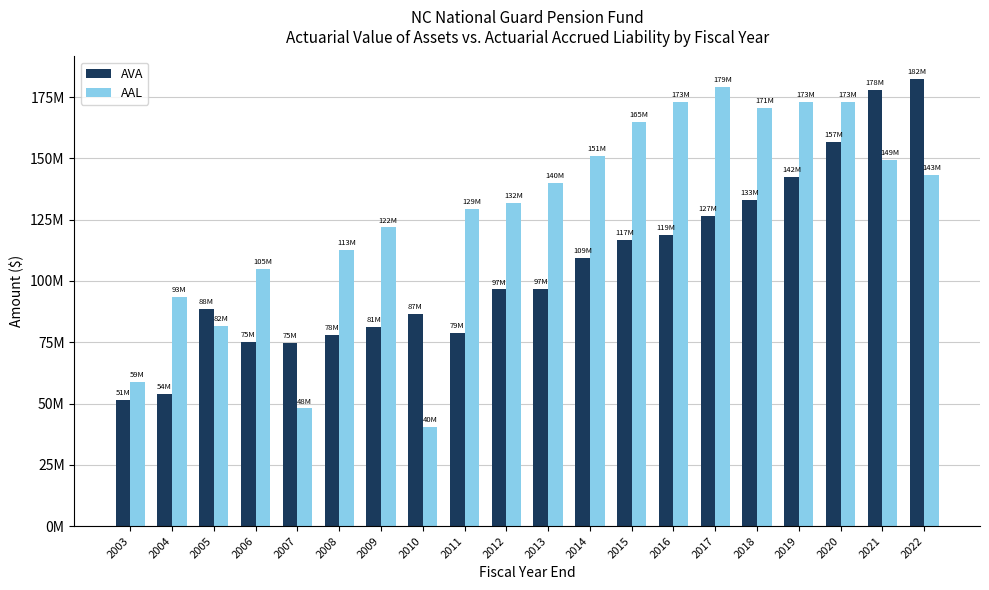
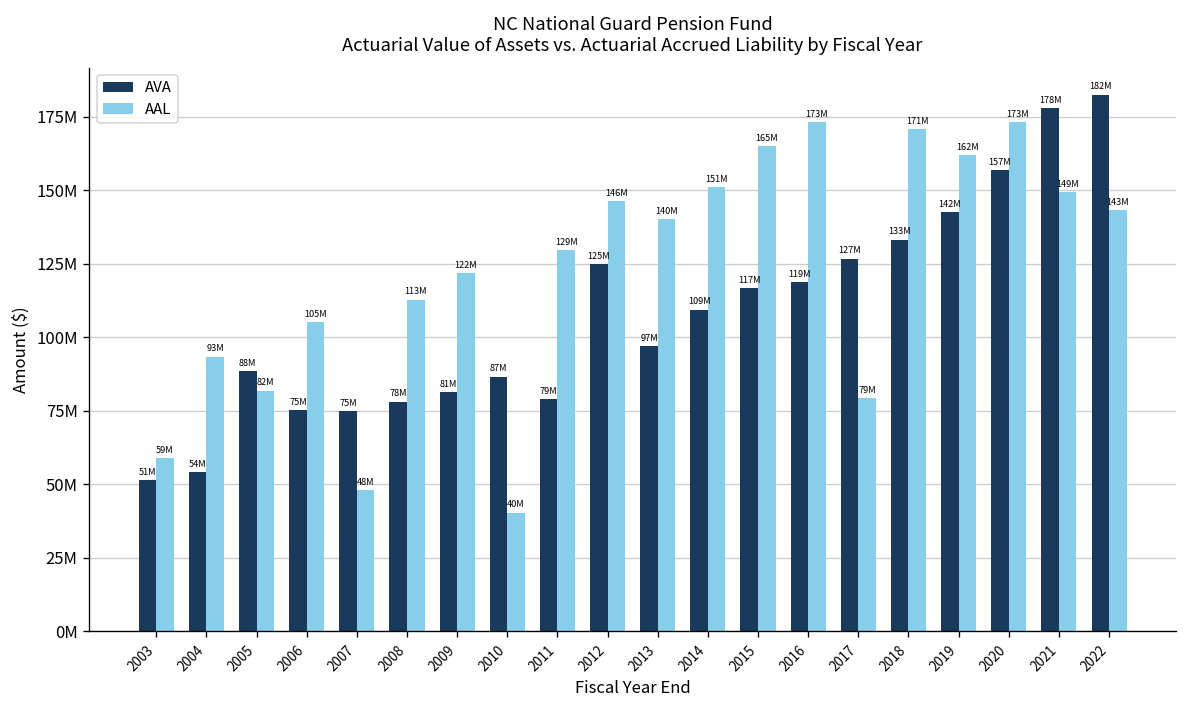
  {
    "AVA": {
      "2003": "51M",
      "2004": "54M",
      "2005": "88M",
      "2006": "75M",
      "2007": "75M",
      "2008": "78M",
      "2009": "81M",
      "2010": "87M",
      "2011": "79M",
-     "2012": "97M",
+     "2012": "125M",
      "2013": "97M",
      "2014": "109M",
      "2015": "117M",
      "2016": "119M",
      "2017": "127M",
      "2018": "133M",
      "2019": "142M",
      "2020": "157M",
      "2021": "178M",
      "2022": "182M"
    },
    "AAL": {
      "2003": "59M",
      "2004": "93M",
      "2005": "82M",
      "2006": "105M",
      "2007": "48M",
      "2008": "113M",
      "2009": "122M",
      "2010": "40M",
      "2011": "129M",
-     "2012": "132M",
+     "2012": "146M",
      "2013": "140M",
      "2014": "151M",
      "2015": "165M",
      "2016": "173M",
-     "2017": "179M",
+     "2017": "79M",
      "2018": "171M",
-     "2019": "173M",
+     "2019": "162M",
      "2020": "173M",
      "2021": "149M",
      "2022": "143M"
    }
  }
